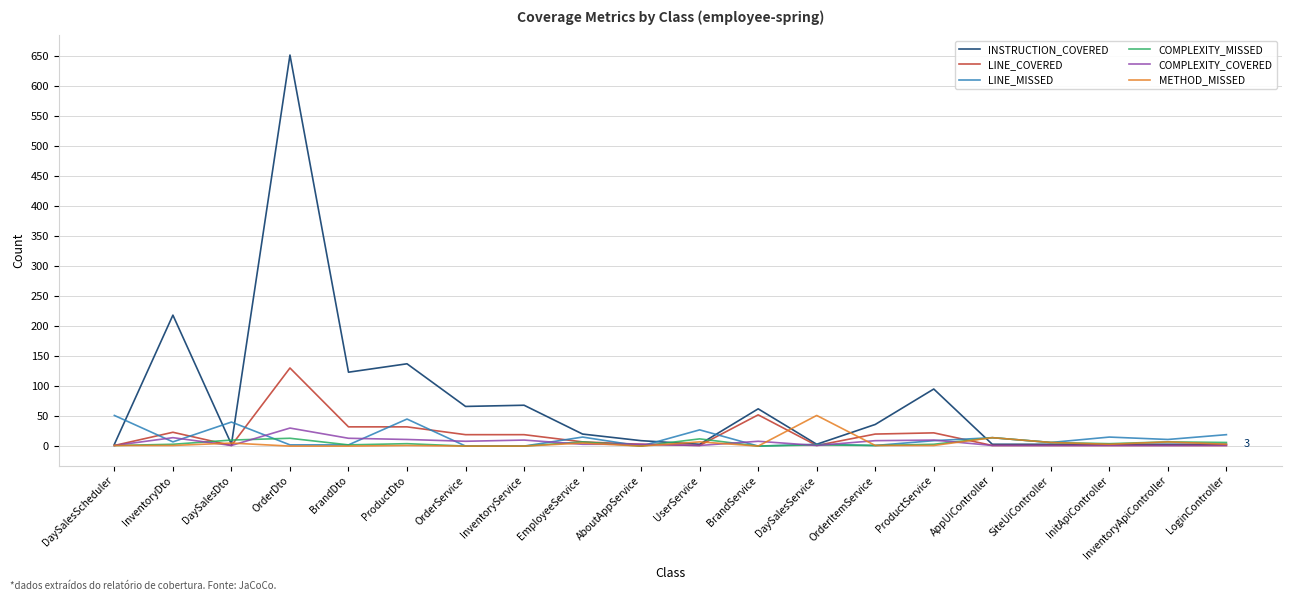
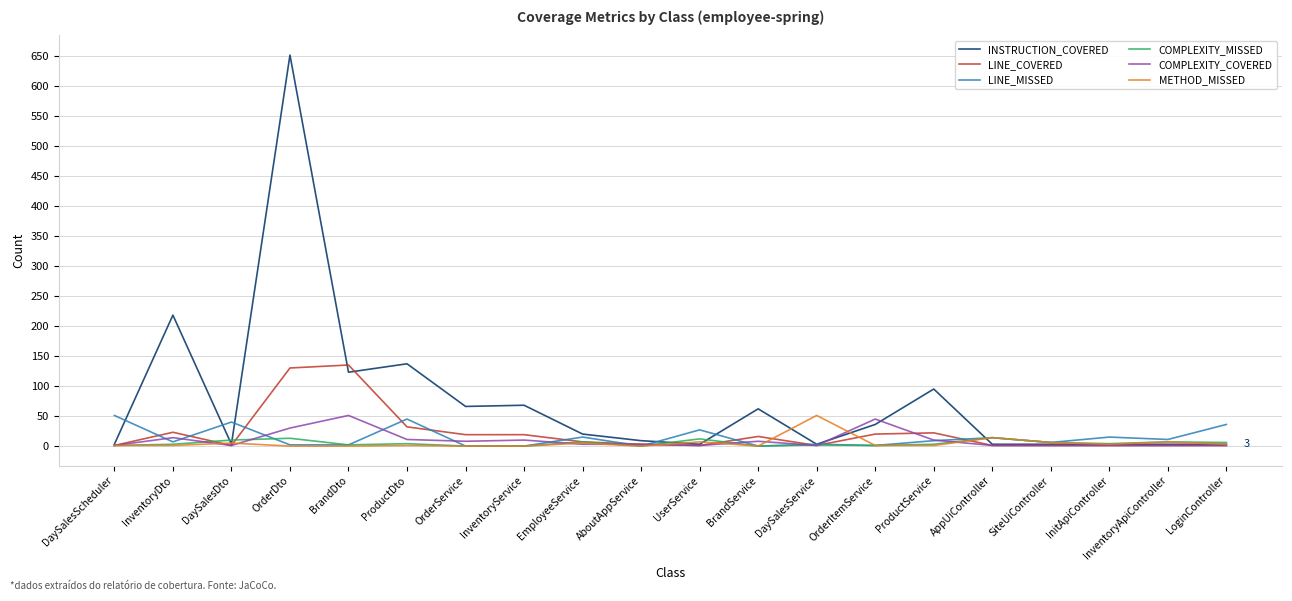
  {
    "INSTRUCTION_COVERED": {
      "InventoryDto": 220,
      "OrderDto": 650,
      "BrandDto": 120,
      "ProductDto": 140,
      "OrderService": 70,
      "InventoryService": 70,
      "EmployeeService": 20,
      "AboutAppService": 10,
      "BrandService": 60,
      "OrderItemService": 40,
      "ProductService": 100
    },
    "LINE_COVERED": {
      "InventoryDto": 20,
      "OrderDto": 130,
-     "BrandDto": 30,
+     "BrandDto": 140,
      "ProductDto": 30,
      "OrderService": 20,
      "InventoryService": 20,
-     "BrandService": 50,
+     "BrandService": 20,
      "OrderItemService": 20,
      "ProductService": 20
    },
    "LINE_MISSED": {
      "DaySalesScheduler": 50,
      "DaySalesDto": 40,
      "ProductDto": 50,
      "EmployeeService": 20,
      "UserService": 30,
      "InitApiController": 20,
-     "LoginController": 20
+     "LoginController": 40
    },
    "COMPLEXITY_MISSED": {
      "DaySalesDto": 10,
      "OrderDto": 10,
      "UserService": 10
    },
    "COMPLEXITY_COVERED": {
      "InventoryDto": 10,
      "OrderDto": 30,
-     "BrandDto": 10,
+     "BrandDto": 50,
      "ProductDto": 10,
      "OrderService": 10,
      "InventoryService": 10,
      "BrandService": 10,
-     "OrderItemService": 10
+     "OrderItemService": 50
    },
    "METHOD_MISSED": {
      "DaySalesService": 50
    }
  }
